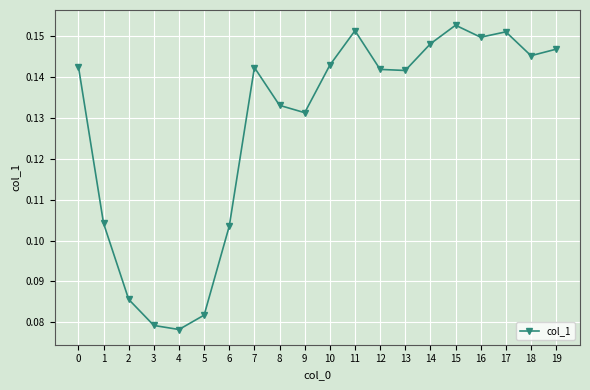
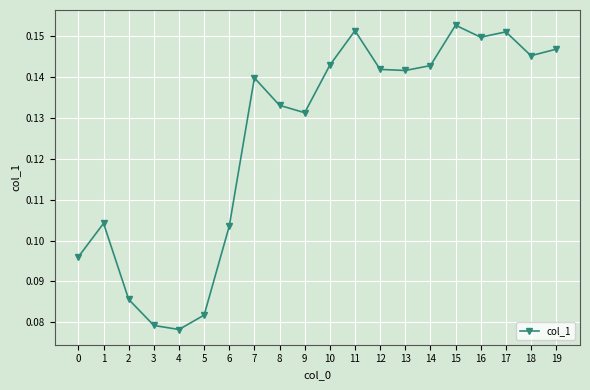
  {
-   "0": 0.143,
+   "0": 0.096,
    "1": 0.104,
    "2": 0.086,
    "3": 0.079,
    "4": 0.078,
    "5": 0.082,
    "6": 0.104,
-   "7": 0.142,
+   "7": 0.140,
    "8": 0.133,
    "9": 0.131,
    "10": 0.143,
    "11": 0.151,
    "12": 0.142,
    "13": 0.142,
-   "14": 0.148,
+   "14": 0.143,
    "15": 0.153,
    "16": 0.150,
    "17": 0.151,
    "18": 0.145,
    "19": 0.147
  }
